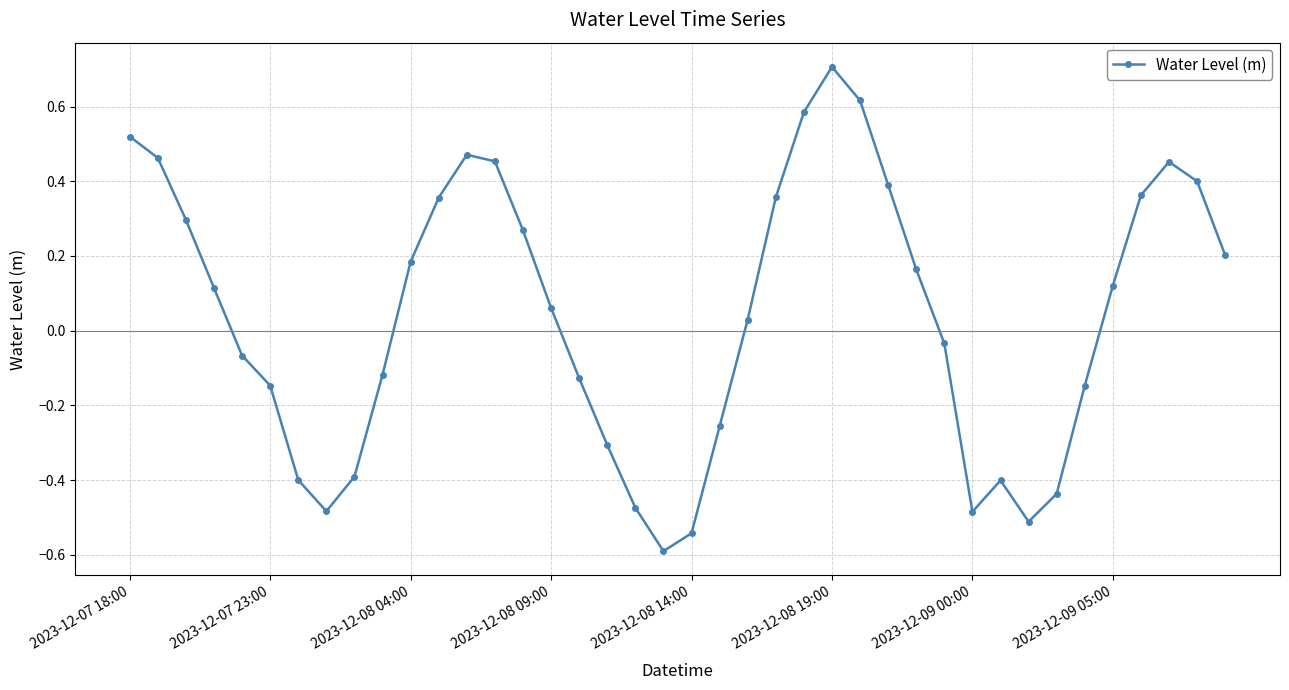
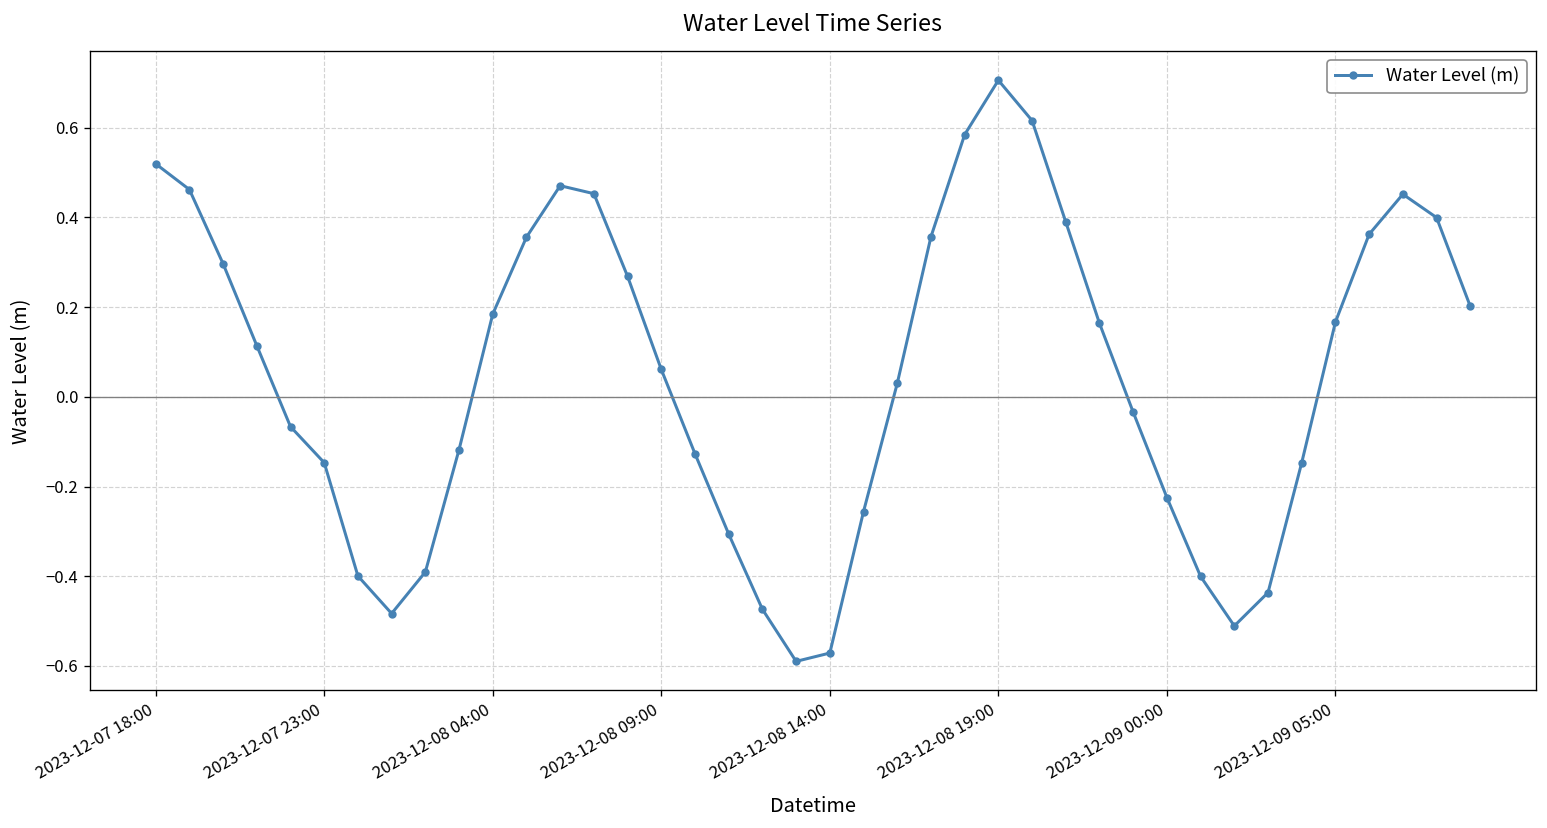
  {
    "2023-12-07 18:00": 0.52,
    "2023-12-07 23:00": -0.15,
    "2023-12-08 04:00": 0.18,
    "2023-12-08 09:00": 0.06,
-   "2023-12-08 14:00": -0.54,
+   "2023-12-08 14:00": -0.57,
    "2023-12-08 19:00": 0.71,
-   "2023-12-09 00:00": -0.48,
-   "2023-12-09 05:00": 0.12
+   "2023-12-09 00:00": -0.22,
+   "2023-12-09 05:00": 0.17
  }
